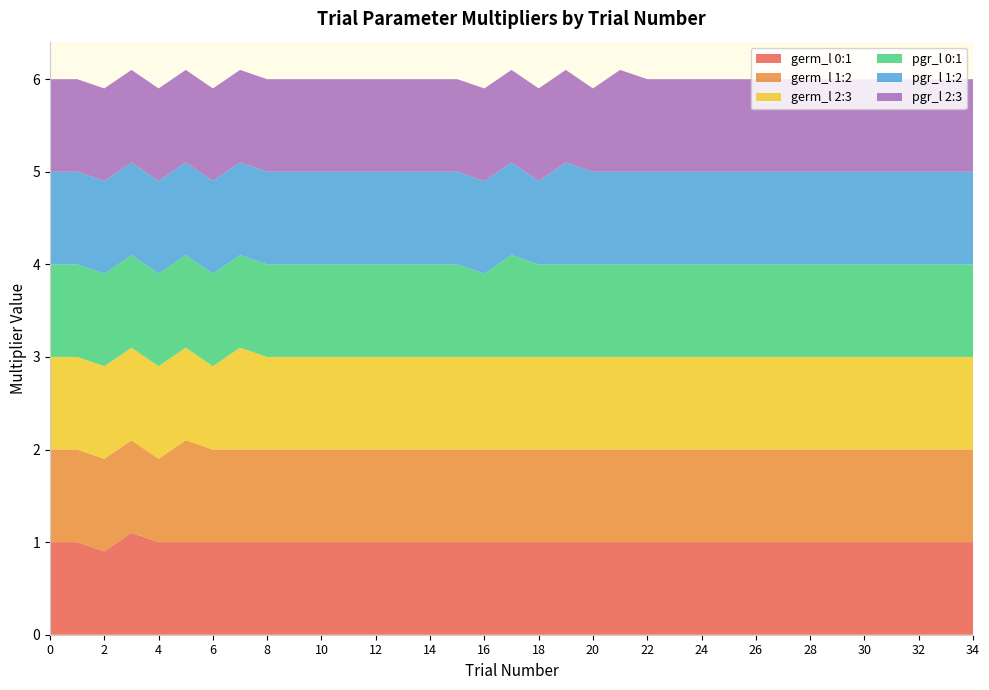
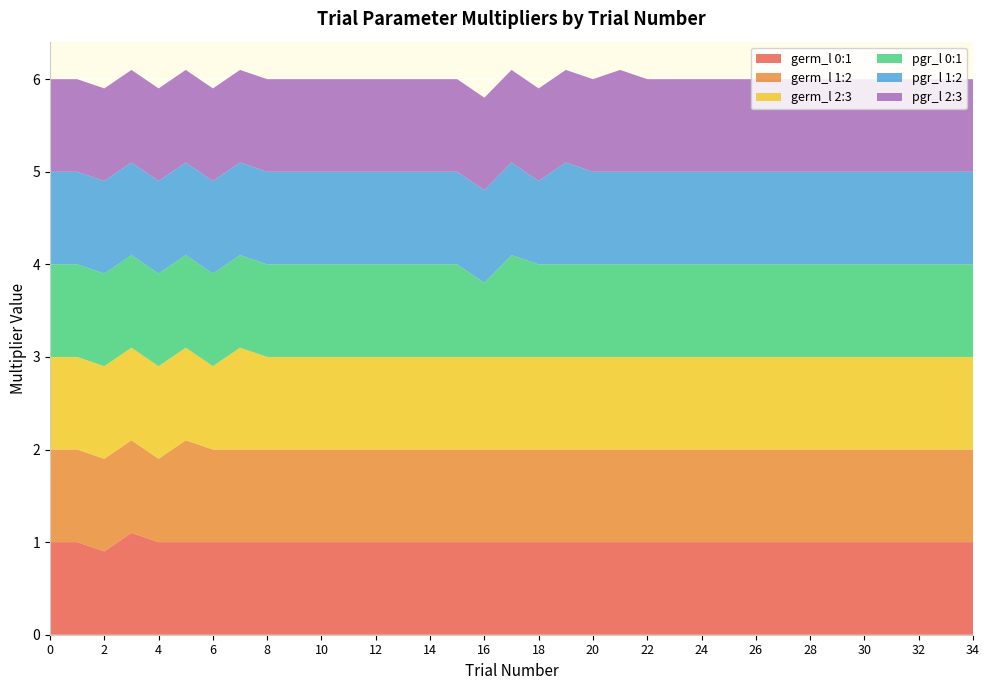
  {
    "germ_l 2:3": {
      "0": 1.0,
      "2": 1.0,
      "4": 1.0,
      "6": 0.9,
      "8": 1.0,
      "10": 1.0,
      "12": 1.0,
      "14": 1.0,
      "16": 1.0,
      "18": 1.0,
      "20": 1.0,
      "22": 1.0,
      "24": 1.0,
      "26": 1.0,
      "28": 1.0,
      "30": 1.0,
      "32": 1.0,
      "34": 1.0
    },
    "pgr_l 0:1": {
      "0": 1.0,
      "2": 1.0,
      "4": 1.0,
      "6": 1.0,
      "8": 1.0,
      "10": 1.0,
      "12": 1.0,
      "14": 1.0,
-     "16": 0.9,
+     "16": 0.8,
      "18": 1.0,
      "20": 1.0,
      "22": 1.0,
      "24": 1.0,
      "26": 1.0,
      "28": 1.0,
      "30": 1.0,
      "32": 1.0,
      "34": 1.0
    },
    "pgr_l 1:2": {
      "0": 1.0,
      "2": 1.0,
      "4": 1.0,
      "6": 1.0,
      "8": 1.0,
      "10": 1.0,
      "12": 1.0,
      "14": 1.0,
      "16": 1.0,
      "18": 0.9,
      "20": 1.0,
      "22": 1.0,
      "24": 1.0,
      "26": 1.0,
      "28": 1.0,
      "30": 1.0,
      "32": 1.0,
      "34": 1.0
    },
    "pgr_l 2:3": {
      "0": 1.0,
      "2": 1.0,
      "4": 1.0,
      "6": 1.0,
      "8": 1.0,
      "10": 1.0,
      "12": 1.0,
      "14": 1.0,
      "16": 1.0,
      "18": 1.0,
-     "20": 0.9,
+     "20": 1.0,
      "22": 1.0,
      "24": 1.0,
      "34": 1.0
    }
  }
